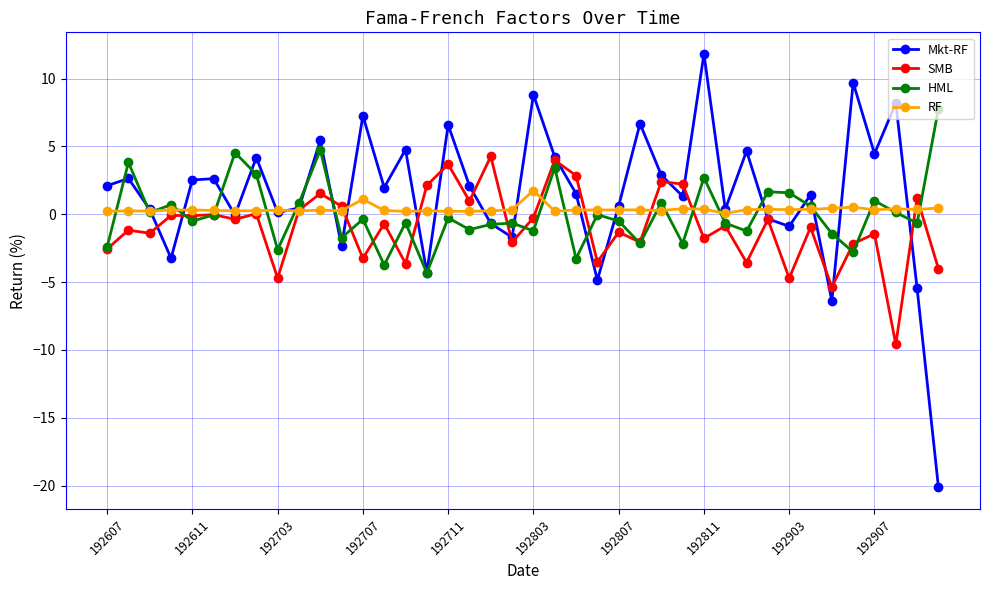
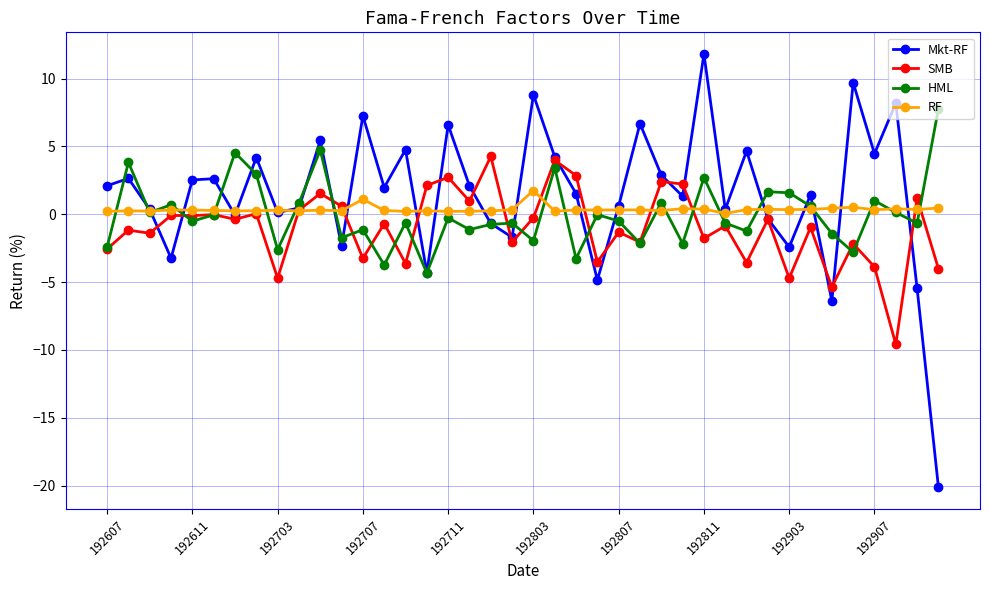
  {
    "Mkt-RF": {
      "192607": 2.1,
      "192611": 2.5,
      "192707": 7.3,
      "192711": 6.6,
      "192803": 8.8,
      "192807": 0.6,
      "192811": 11.8,
-     "192903": -0.9,
+     "192903": -2.4,
      "192907": 4.5
    },
    "SMB": {
      "192611": -0.1,
      "192703": -4.7,
      "192707": -3.3,
-     "192711": 3.7,
+     "192711": 2.7,
      "192803": -0.3,
      "192807": -1.3,
      "192811": -1.8,
      "192903": -4.7,
-     "192907": -1.4
+     "192907": -3.9
    },
    "HML": {
      "192611": -0.5,
      "192703": -2.6,
-     "192707": -0.4,
+     "192707": -1.1,
      "192711": -0.3,
-     "192803": -1.2,
+     "192803": -2.0,
      "192807": -0.5,
      "192811": 2.7,
      "192903": 1.6,
      "192907": 1.0
    },
    "RF": {
      "192607": 0.2,
      "192611": 0.3,
      "192707": 1.1,
      "192711": 0.2,
      "192803": 1.8,
      "192807": 0.3,
      "192811": 0.4,
      "192903": 0.3,
      "192907": 0.3
    }
  }
